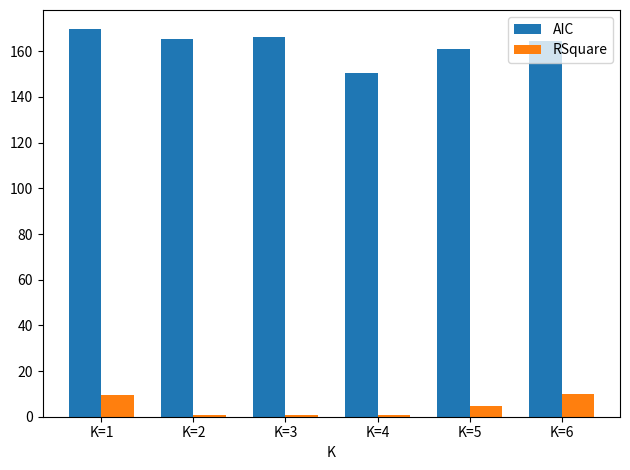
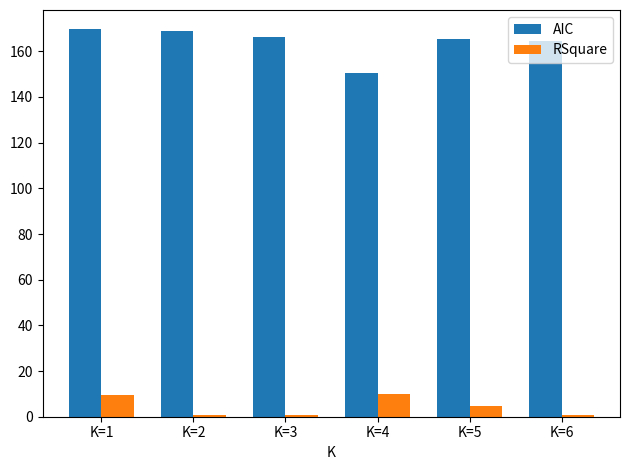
  {
    "AIC": {
      "K=1": 170,
-     "K=2": 165,
+     "K=2": 169,
      "K=3": 166,
      "K=4": 151,
-     "K=5": 161
+     "K=5": 165
    },
    "RSquare": {
      "K=1": 9,
-     "K=4": 1,
+     "K=4": 10,
      "K=5": 5,
-     "K=6": 10
+     "K=6": 1
    }
  }
